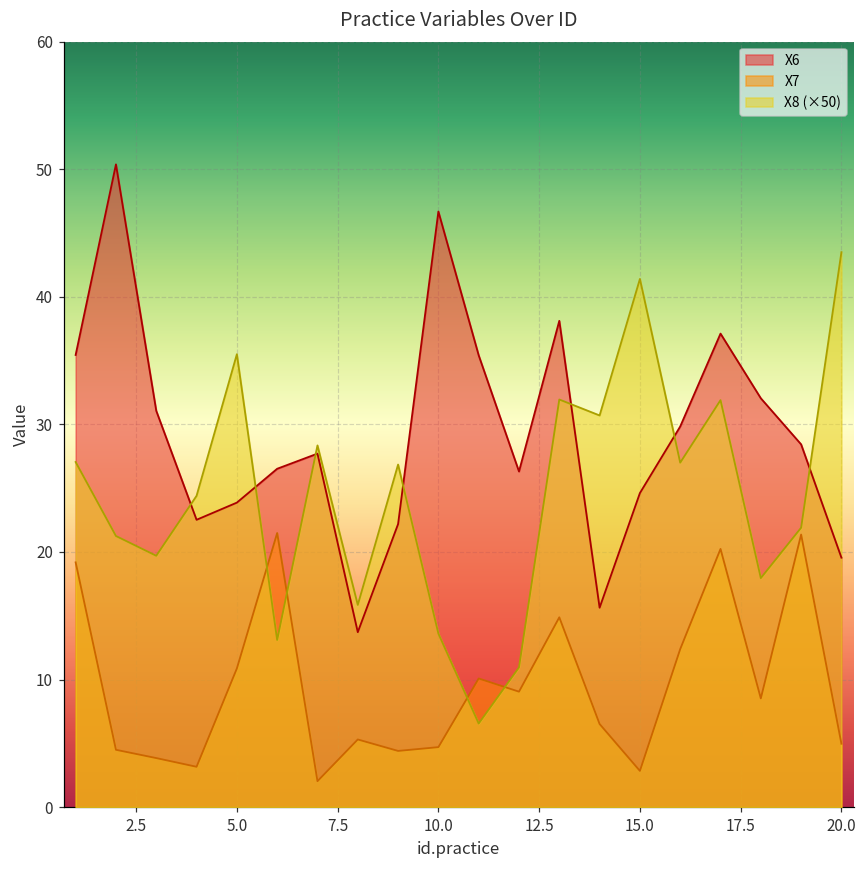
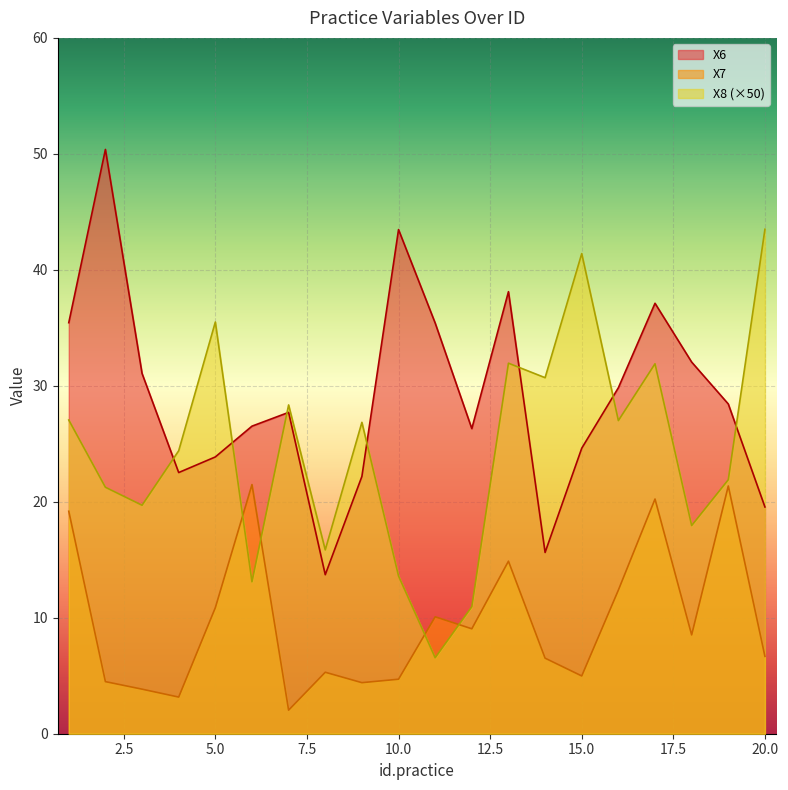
  {
    "X6": {
      "5.0": 23.9,
-     "10.0": 46.7,
+     "10.0": 43.5,
      "15.0": 24.6,
      "20.0": 19.6
    },
    "X7": {
      "5.0": 10.9,
      "10.0": 4.7,
-     "15.0": 2.8,
-     "20.0": 5.0
+     "15.0": 5.0,
+     "20.0": 6.7
    },
    "X8 (×50)": {
      "5.0": 35.5,
      "10.0": 13.6,
      "15.0": 41.4,
      "20.0": 43.5
    }
  }
